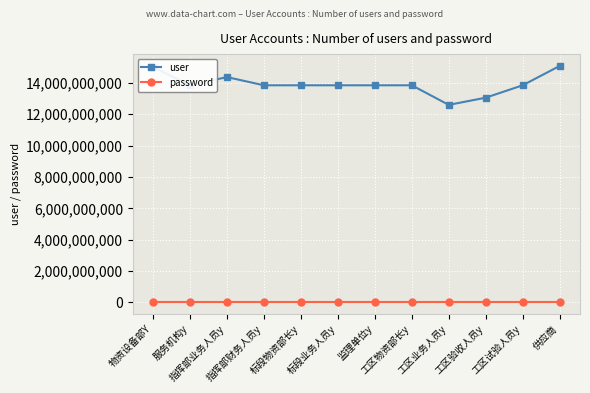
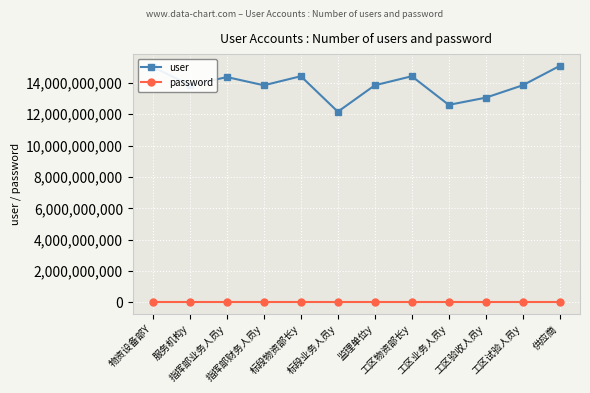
  {
    "user": {
      "指挥部业务人员y": "14,400,000,000",
      "指挥部财务人员y": "13,800,000,000",
-     "标段物资部长y": "13,800,000,000",
-     "标段业务人员y": "13,800,000,000",
+     "标段物资部长y": "14,400,000,000",
+     "标段业务人员y": "12,200,000,000",
      "监理单位y": "13,800,000,000",
-     "工区物资部长y": "13,800,000,000",
+     "工区物资部长y": "14,400,000,000",
      "工区业务人员y": "12,600,000,000",
      "工区验收人员y": "13,100,000,000",
      "工区试验人员y": "13,800,000,000",
      "供应商": "15,100,000,000"
    },
    "password": {
      "物资设备部Y": "0",
      "服务机构y": "0",
      "指挥部业务人员y": "0",
      "指挥部财务人员y": "0",
      "标段物资部长y": "0",
      "标段业务人员y": "0",
      "监理单位y": "0",
      "工区物资部长y": "0",
      "工区业务人员y": "0",
      "工区验收人员y": "0",
      "工区试验人员y": "0",
      "供应商": "0"
    }
  }
